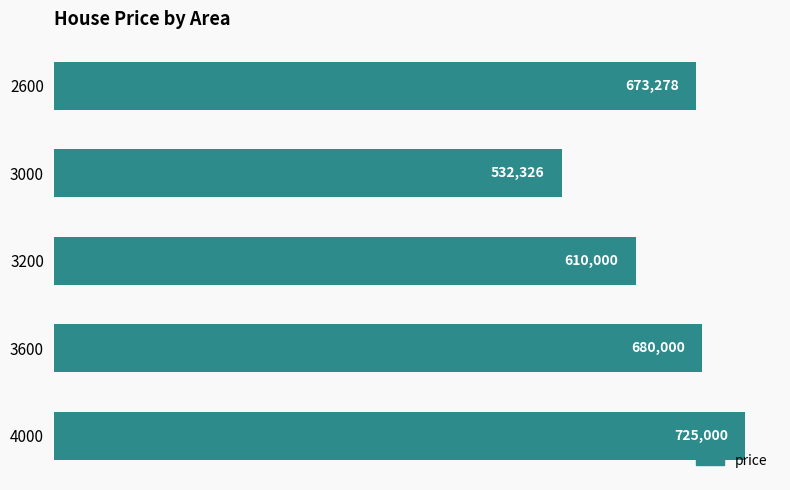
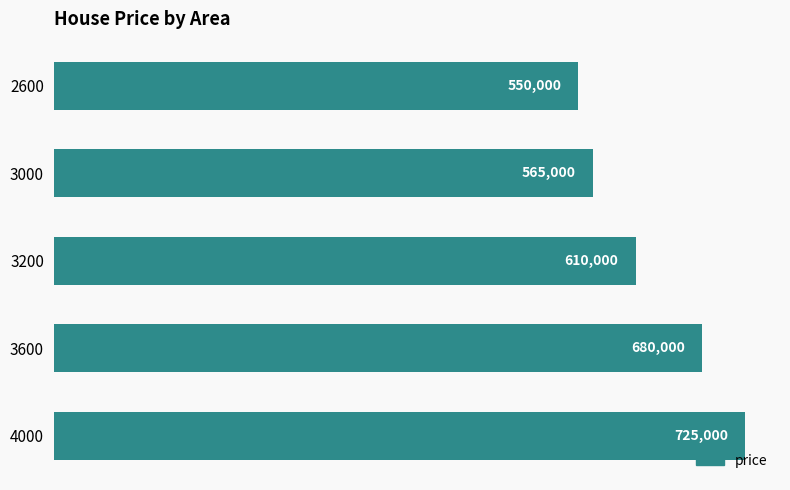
  {
-   "2600": "673,278",
-   "3000": "532,326",
+   "2600": "550,000",
+   "3000": "565,000",
    "3200": "610,000",
    "3600": "680,000",
    "4000": "725,000"
  }
